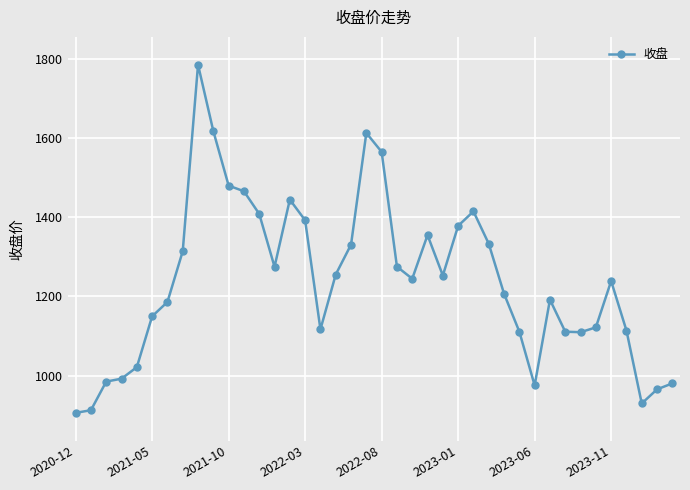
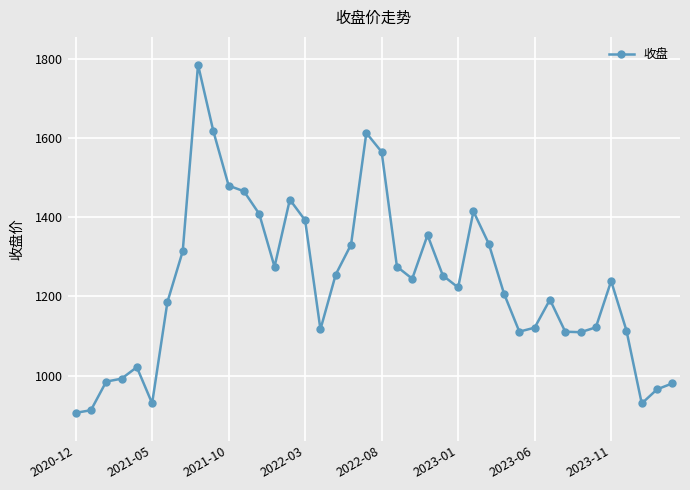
  {
    "2020-12": 910,
-   "2021-05": 1150,
+   "2021-05": 930,
    "2021-10": 1480,
    "2022-03": 1390,
    "2022-08": 1570,
-   "2023-01": 1380,
-   "2023-06": 980,
+   "2023-01": 1220,
+   "2023-06": 1120,
    "2023-11": 1240
  }
